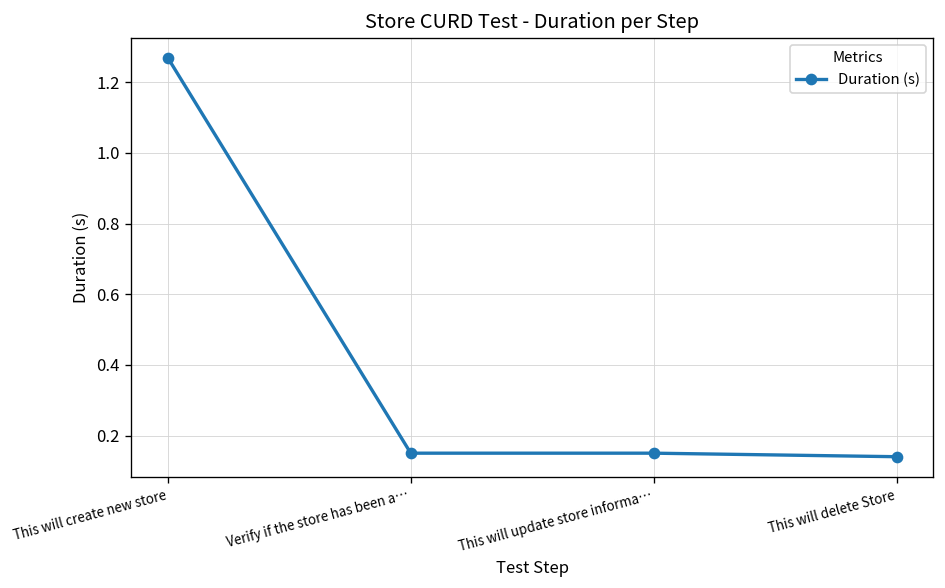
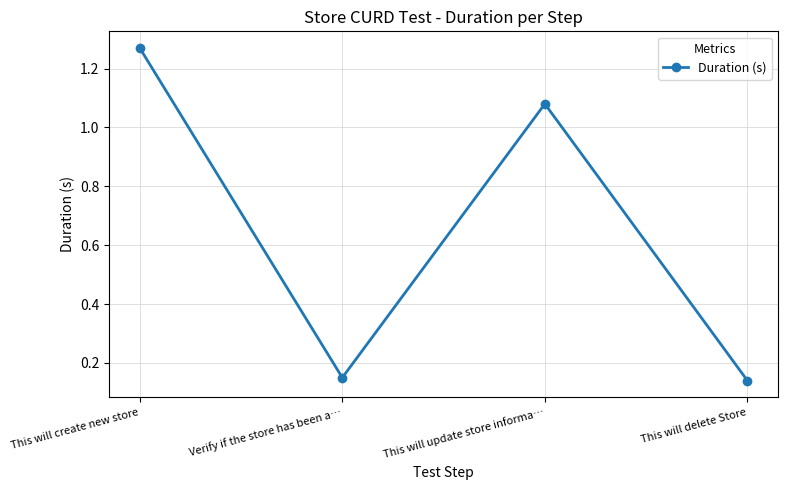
  {
    "This will create new store": 1.27,
    "Verify if the store has been a…": 0.15,
-   "This will update store informa…": 0.15,
+   "This will update store informa…": 1.08,
    "This will delete Store": 0.14
  }
